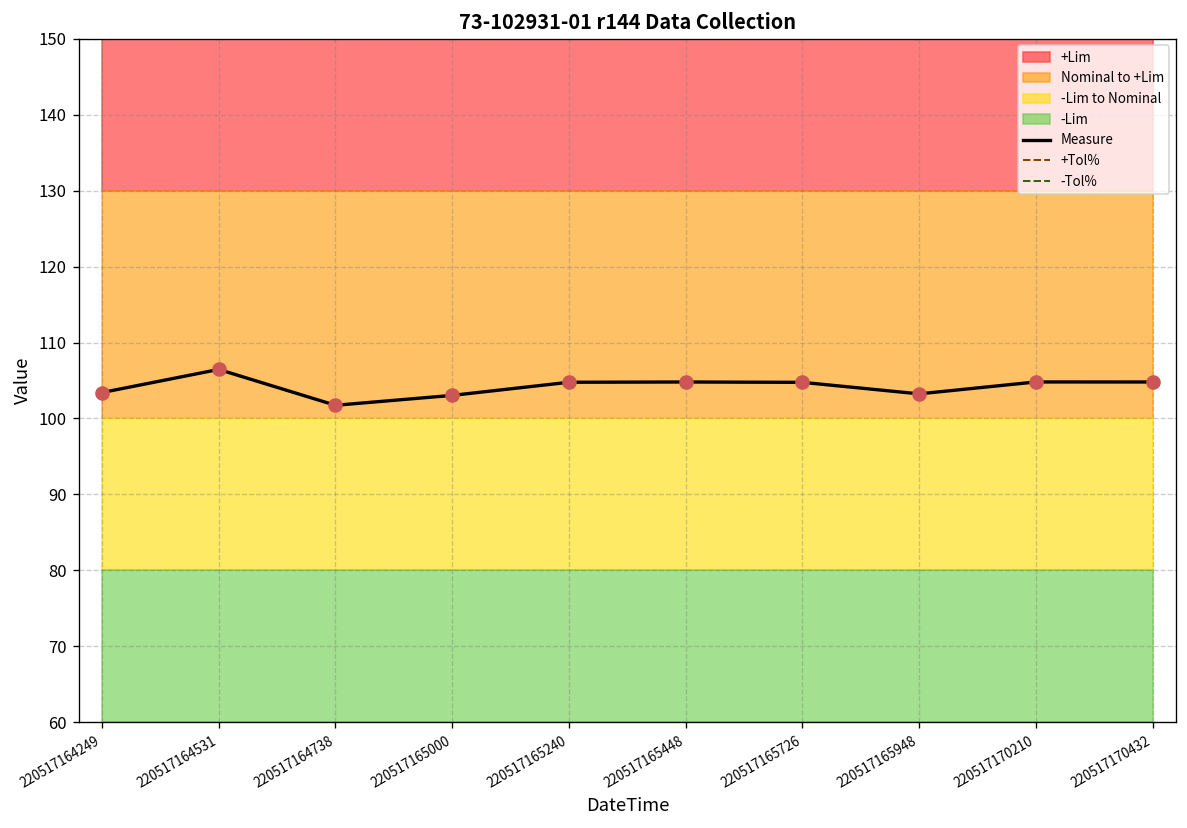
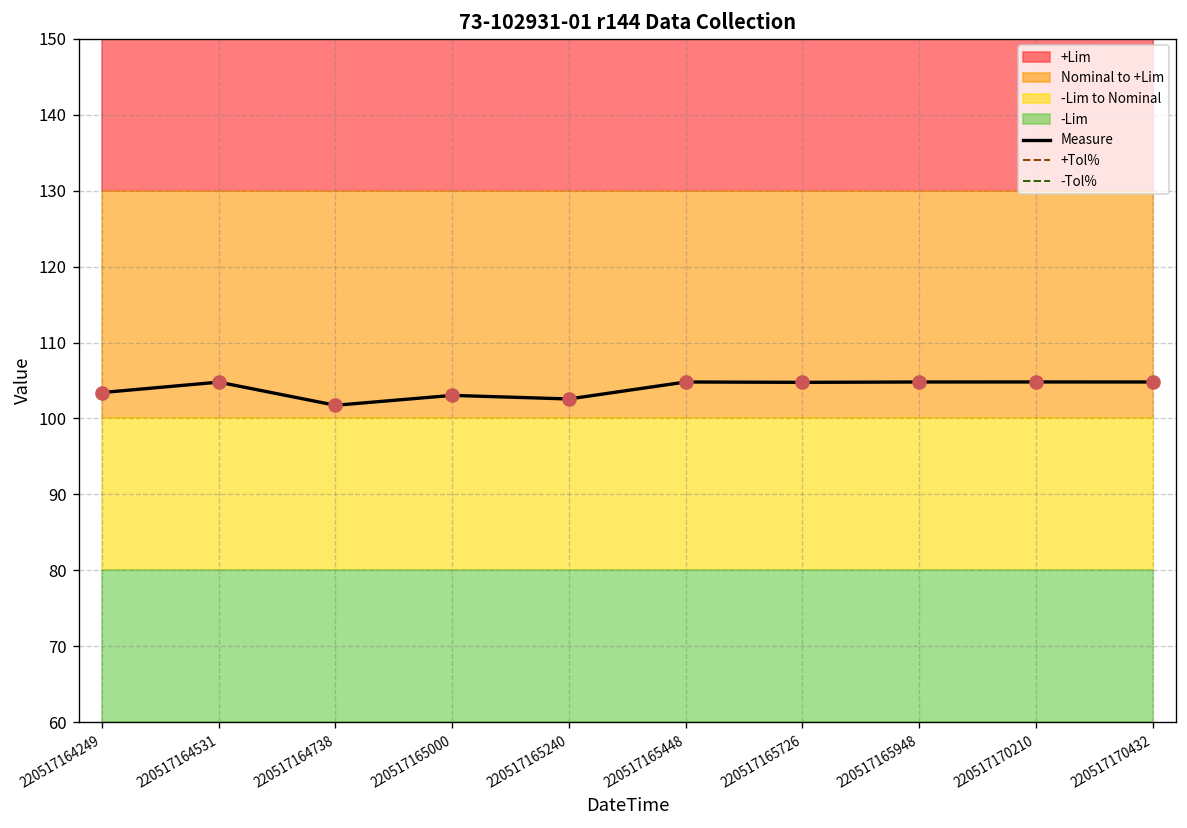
  {
    "Measure": {
      "220517164249": 103,
-     "220517164531": 106,
+     "220517164531": 105,
      "220517164738": 102,
      "220517165000": 103,
-     "220517165240": 105,
+     "220517165240": 103,
      "220517165448": 105,
      "220517165726": 105,
-     "220517165948": 103,
+     "220517165948": 105,
      "220517170210": 105,
      "220517170432": 105
    },
    "-Lim": {
      "220517164249": 80,
      "220517164531": 80,
      "220517164738": 80,
      "220517165000": 80,
      "220517165240": 80,
      "220517165448": 80,
      "220517165726": 80,
      "220517165948": 80,
      "220517170210": 80,
      "220517170432": 80
    }
  }
